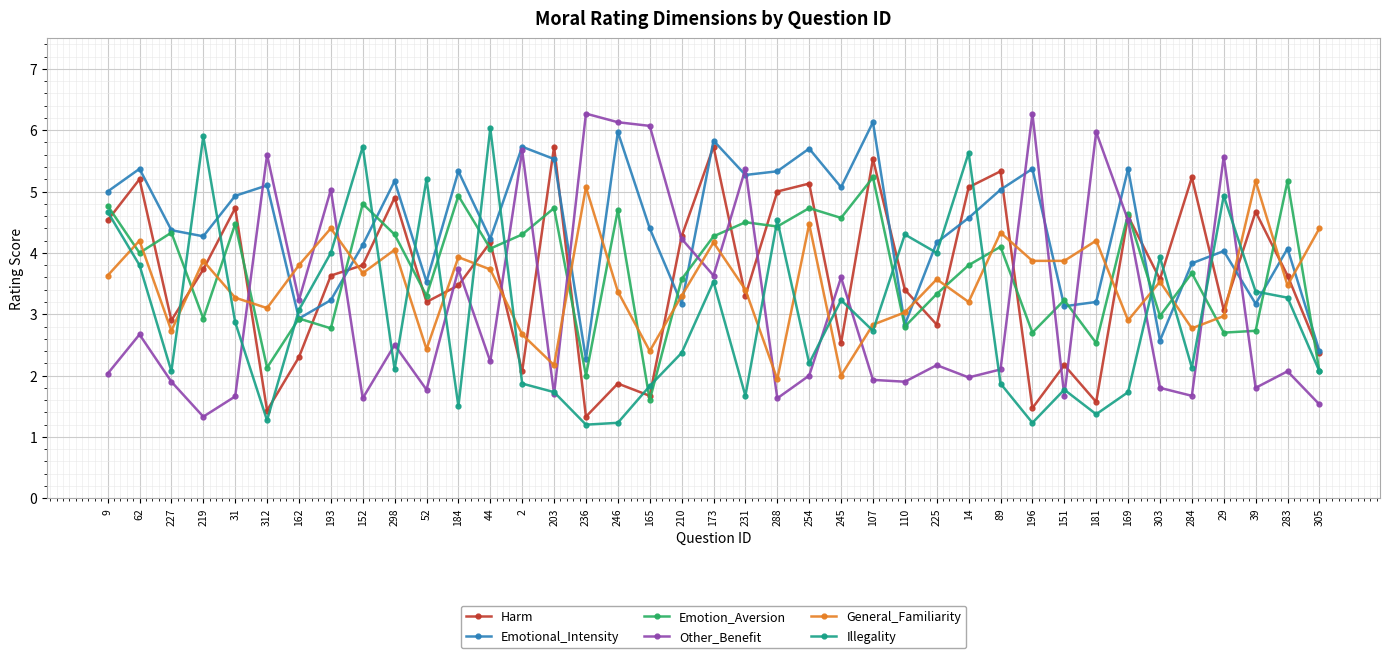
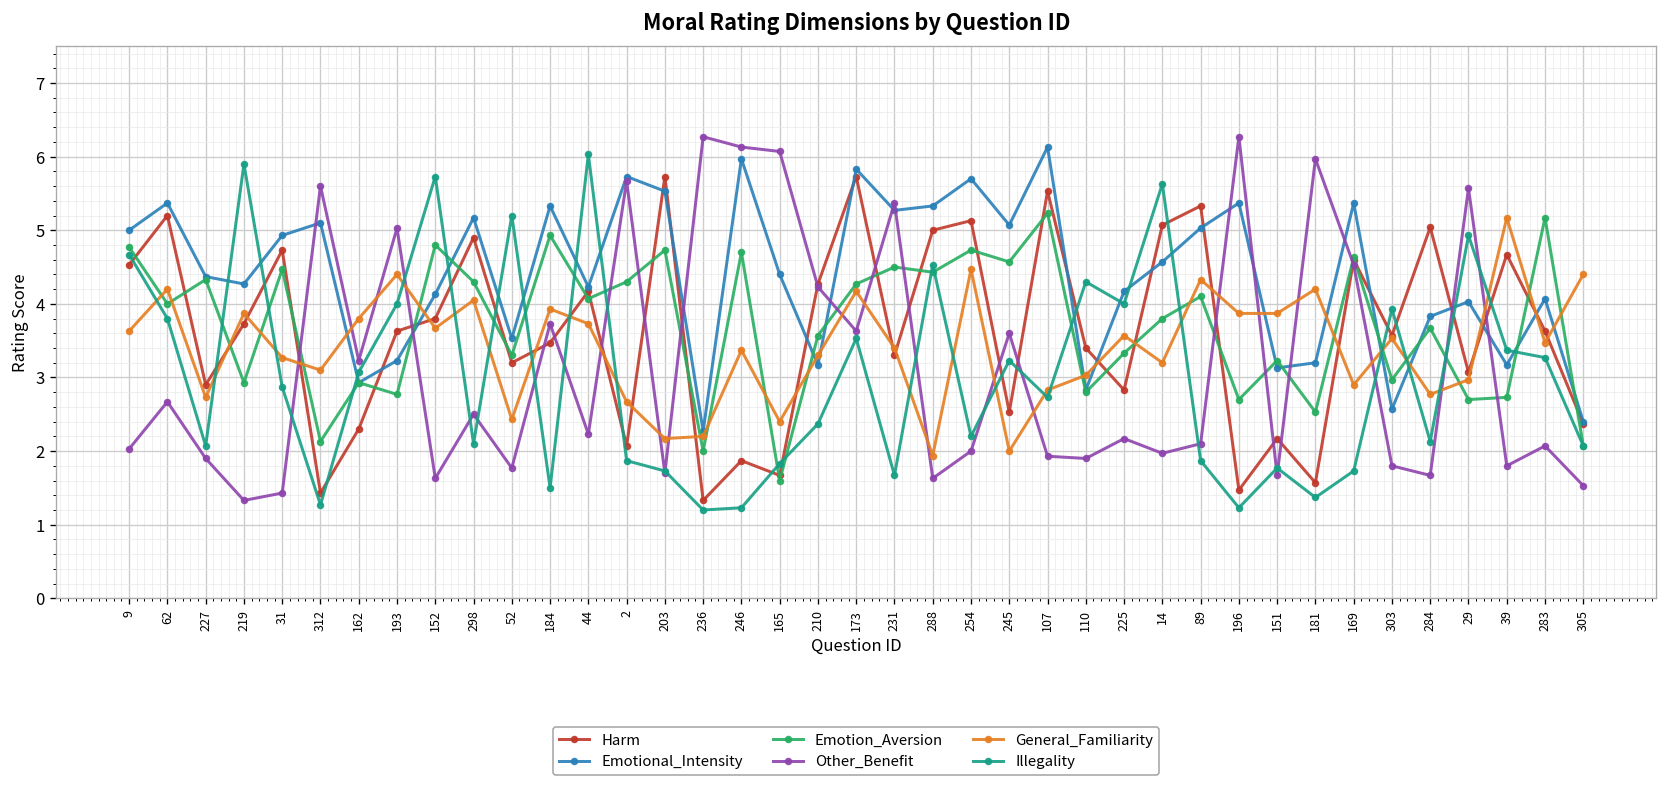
  {
    "Harm": {
      "9": 4.5,
      "62": 5.2,
      "227": 2.9,
      "219": 3.7,
      "31": 4.7,
      "312": 1.4,
      "162": 2.3,
      "193": 3.6,
      "152": 3.8,
      "298": 4.9,
      "52": 3.2,
      "184": 3.5,
      "44": 4.2,
      "2": 2.1,
      "203": 5.7,
      "236": 1.3,
      "246": 1.9,
      "165": 1.7,
      "173": 5.7,
      "231": 3.3,
      "288": 5.0,
      "254": 5.1,
      "245": 2.5,
      "107": 5.5,
      "110": 3.4,
      "225": 2.8,
      "14": 5.1,
      "89": 5.3,
      "196": 1.5,
      "151": 2.2,
      "181": 1.6,
-     "284": 5.2,
+     "284": 5.0,
      "29": 3.1,
      "39": 4.7,
      "283": 3.6
    },
    "Emotional_Intensity": {
      "9": 5.0,
      "62": 5.4,
      "219": 4.3,
      "31": 4.9,
      "312": 5.1,
      "193": 3.2,
      "152": 4.1,
      "298": 5.2,
      "52": 3.5,
      "184": 5.3,
      "44": 4.2,
      "2": 5.7,
      "203": 5.5,
      "236": 2.3,
      "246": 6.0,
      "165": 4.4,
      "210": 3.2,
      "173": 5.8,
      "231": 5.3,
      "288": 5.3,
      "254": 5.7,
      "245": 5.1,
      "107": 6.1,
      "225": 4.2,
      "14": 4.6,
      "89": 5.0,
      "196": 5.4,
      "151": 3.1,
      "181": 3.2,
      "169": 5.4,
      "303": 2.6,
      "284": 3.8,
      "29": 4.0,
      "39": 3.2,
      "283": 4.1
    },
    "Other_Benefit": {
      "9": 2.0,
      "62": 2.7,
      "227": 1.9,
      "219": 1.3,
-     "31": 1.7,
+     "31": 1.4,
      "312": 5.6,
      "162": 3.2,
      "193": 5.0,
      "152": 1.6,
      "298": 2.5,
      "52": 1.8,
      "184": 3.7,
      "44": 2.2,
      "2": 5.7,
      "236": 6.3,
      "246": 6.1,
      "165": 6.1,
      "173": 3.6,
      "231": 5.4,
      "288": 1.6,
      "254": 2.0,
      "245": 3.6,
      "107": 1.9,
      "110": 1.9,
      "225": 2.2,
      "14": 2.0,
      "89": 2.1,
      "196": 6.3,
      "151": 1.7,
      "181": 6.0,
      "169": 4.5,
      "303": 1.8,
      "284": 1.7,
      "29": 5.6,
      "39": 1.8,
      "283": 2.1,
      "305": 1.5
    },
    "General_Familiarity": {
      "9": 3.6,
      "62": 4.2,
      "227": 2.7,
      "219": 3.9,
      "31": 3.3,
      "312": 3.1,
      "162": 3.8,
      "193": 4.4,
      "152": 3.7,
      "298": 4.1,
      "52": 2.4,
      "184": 3.9,
      "44": 3.7,
      "2": 2.7,
      "203": 2.2,
-     "236": 5.1,
+     "236": 2.2,
      "246": 3.4,
      "165": 2.4,
      "210": 3.3,
      "173": 4.2,
      "231": 3.4,
      "288": 1.9,
      "254": 4.5,
      "245": 2.0,
      "107": 2.8,
      "110": 3.0,
      "225": 3.6,
      "14": 3.2,
      "89": 4.3,
      "196": 3.9,
      "151": 3.9,
      "181": 4.2,
      "169": 2.9,
      "284": 2.8,
      "29": 3.0,
      "39": 5.2,
      "283": 3.5,
      "305": 4.4
    }
  }
